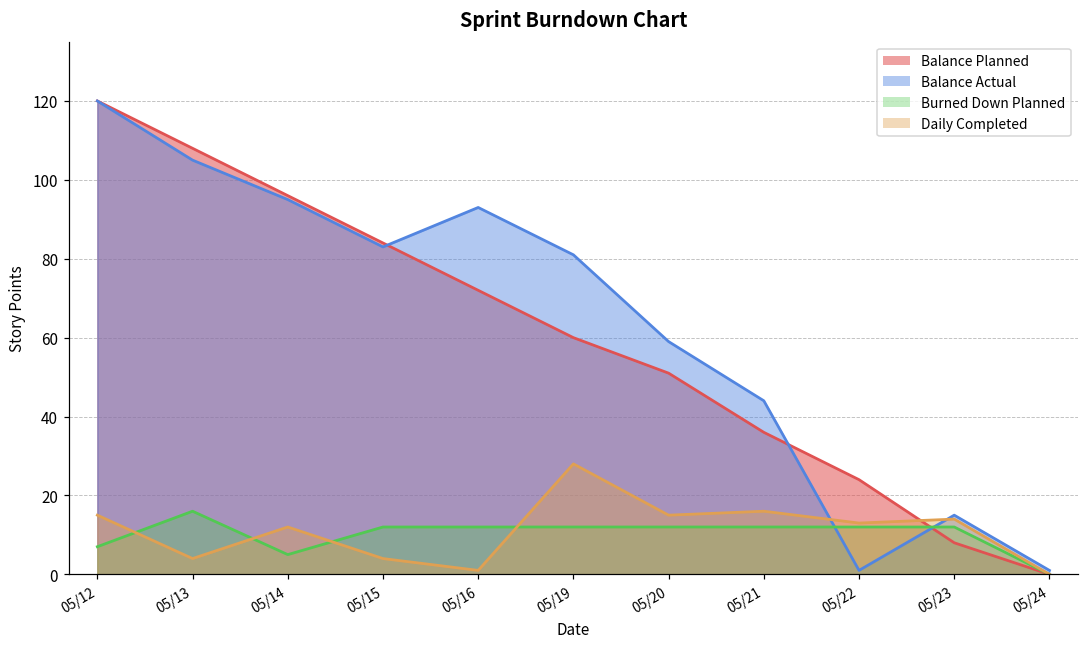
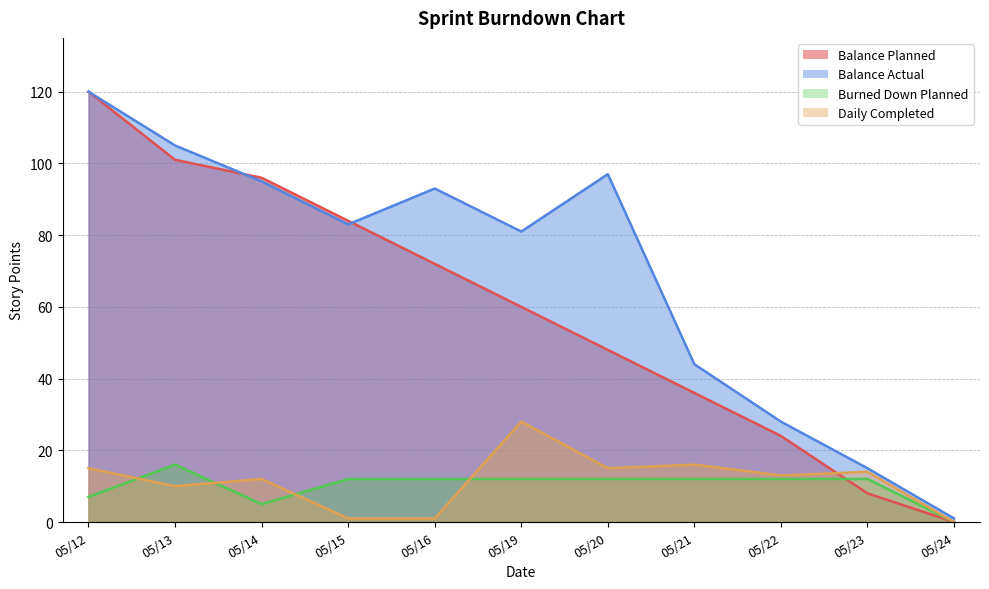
  {
    "Balance Planned": {
-     "05/13": 108,
+     "05/13": 101,
      "05/14": 96,
      "05/15": 84,
      "05/16": 72,
      "05/19": 60,
-     "05/20": 51,
+     "05/20": 48,
      "05/21": 36,
      "05/22": 24,
      "05/23": 8
    },
    "Balance Actual": {
      "05/13": 105,
      "05/14": 95,
      "05/15": 83,
      "05/16": 93,
      "05/19": 81,
-     "05/20": 59,
+     "05/20": 97,
      "05/21": 44,
-     "05/22": 1,
+     "05/22": 28,
      "05/23": 15,
      "05/24": 1
    },
    "Burned Down Planned": {
      "05/12": 7,
      "05/13": 16,
      "05/14": 5,
      "05/15": 12,
      "05/16": 12,
      "05/19": 12,
      "05/20": 12,
      "05/21": 12,
      "05/22": 12,
      "05/23": 12
    },
    "Daily Completed": {
      "05/12": 15,
-     "05/13": 4,
+     "05/13": 10,
      "05/14": 12,
-     "05/15": 4,
+     "05/15": 1,
      "05/16": 1,
      "05/19": 28,
      "05/20": 15,
      "05/21": 16,
      "05/22": 13,
      "05/23": 14
    }
  }
